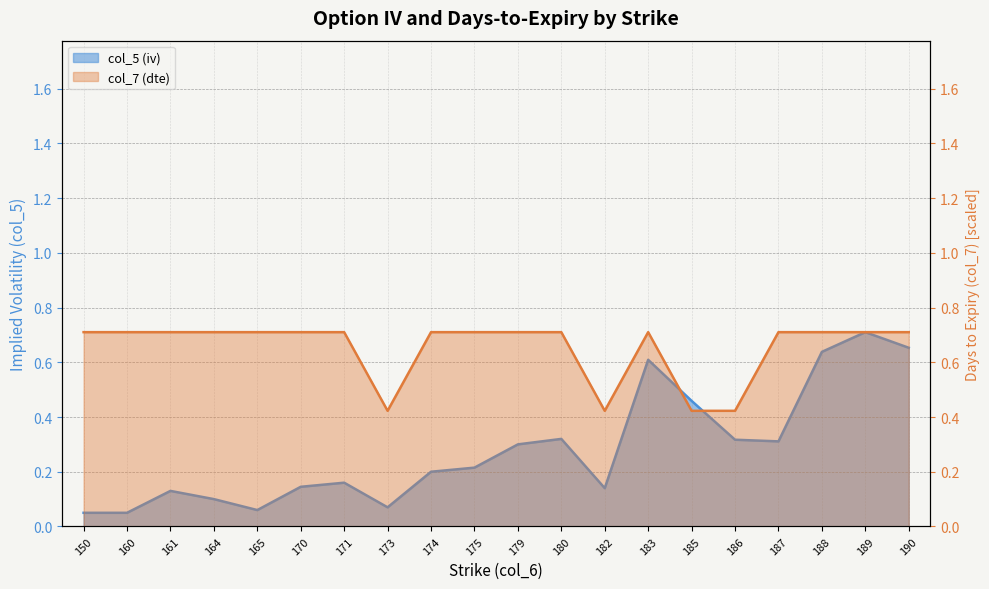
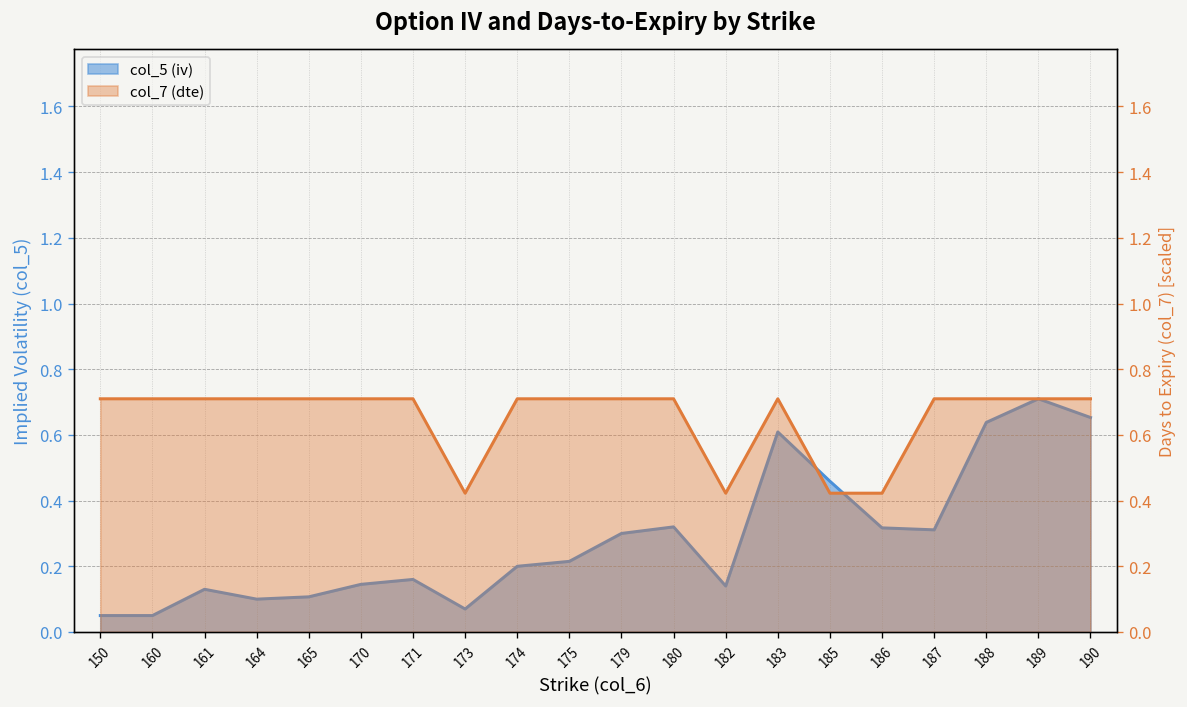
  {
    "col_5 (iv)": {
      "150": 0.05,
      "160": 0.05,
      "161": 0.13,
      "164": 0.10,
-     "165": 0.06,
+     "165": 0.11,
      "170": 0.15,
      "171": 0.16,
      "173": 0.07,
      "174": 0.20,
      "175": 0.22,
      "179": 0.30,
      "180": 0.32,
      "182": 0.14,
      "183": 0.61,
      "185": 0.46,
      "186": 0.32,
      "187": 0.31,
      "188": 0.64,
      "189": 0.71,
      "190": 0.65
    },
    "col_7 (dte)": {
      "150": 0.71,
      "160": 0.71,
      "161": 0.71,
      "164": 0.71,
      "165": 0.71,
      "170": 0.71,
      "171": 0.71,
      "173": 0.42,
      "174": 0.71,
      "175": 0.71,
      "179": 0.71,
      "180": 0.71,
      "182": 0.42,
      "183": 0.71,
      "185": 0.42,
      "186": 0.42,
      "187": 0.71,
      "188": 0.71,
      "189": 0.71,
      "190": 0.71
    }
  }
